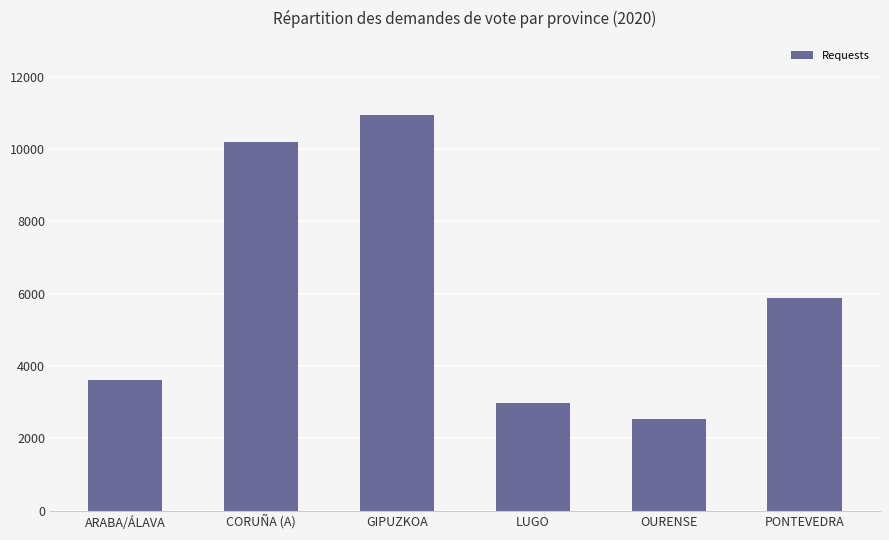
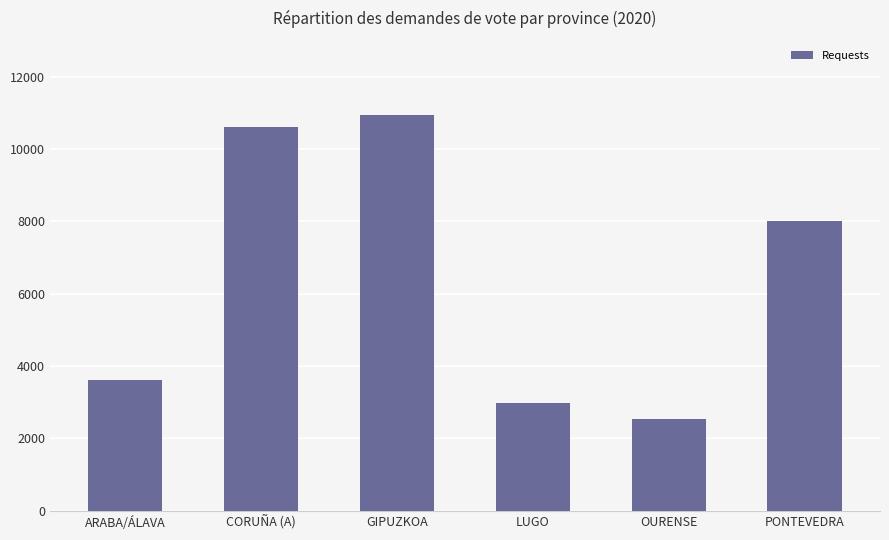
  {
    "ARABA/ÁLAVA": 3600,
-   "CORUÑA (A)": 10200,
+   "CORUÑA (A)": 10600,
    "GIPUZKOA": 11000,
    "LUGO": 3000,
    "OURENSE": 2500,
-   "PONTEVEDRA": 5900
+   "PONTEVEDRA": 8000
  }
